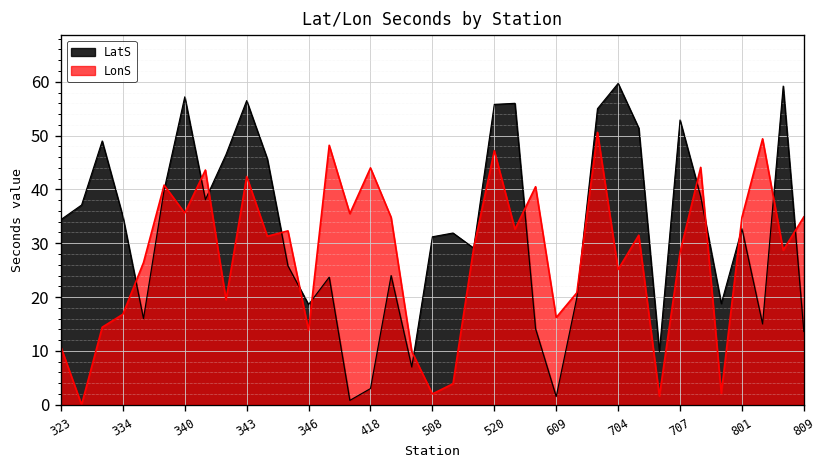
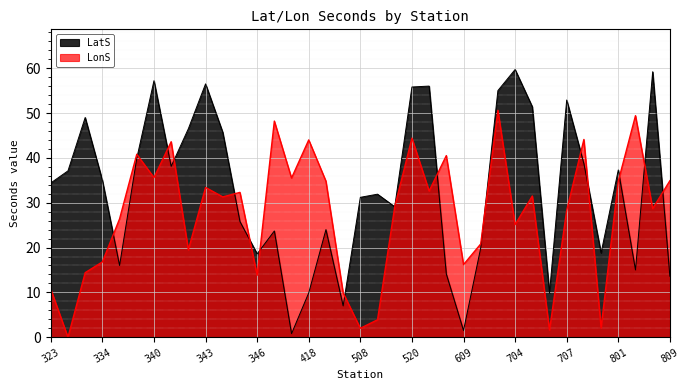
  {
    "LatS": {
      "323": 34,
      "334": 35,
      "340": 57,
      "343": 57,
      "346": 19,
-     "418": 3,
+     "418": 10,
      "508": 31,
      "520": 56,
      "609": 2,
      "704": 60,
      "707": 53,
-     "801": 33,
+     "801": 37,
      "809": 14
    },
    "LonS": {
      "323": 11,
      "334": 17,
      "340": 36,
-     "343": 42,
+     "343": 33,
      "346": 14,
      "418": 44,
      "508": 2,
-     "520": 47,
+     "520": 44,
      "609": 16,
      "704": 25,
      "707": 28,
      "801": 35,
      "809": 35
    }
  }
